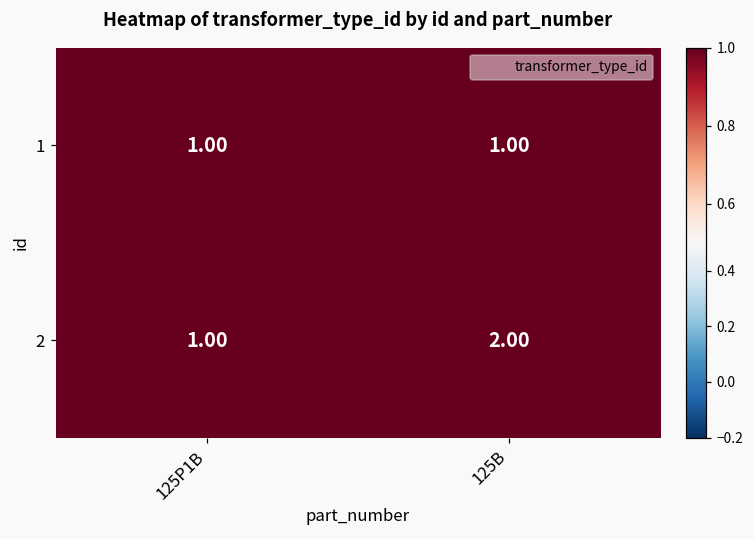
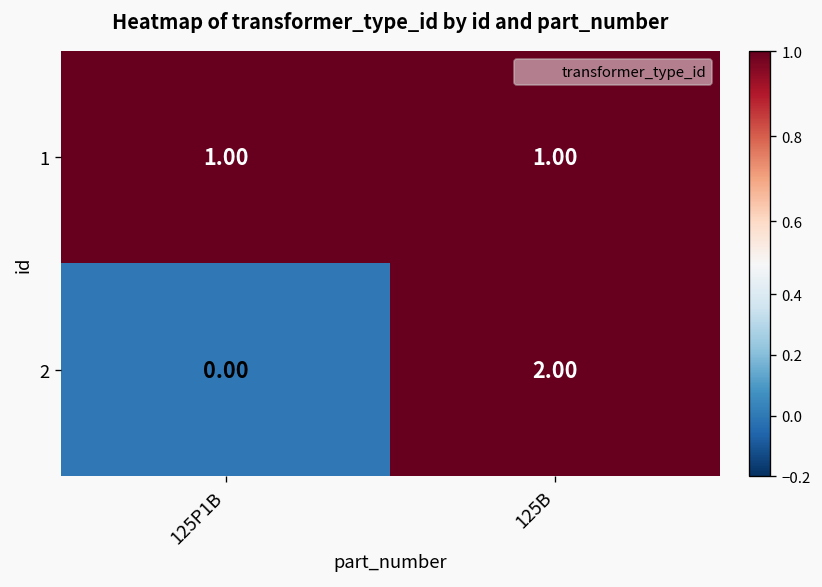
  {
    "1": {
      "125P1B": 1.00,
      "125B": 1.00
    },
    "2": {
-     "125P1B": 1.00,
+     "125P1B": 0.00,
      "125B": 2.00
    }
  }
